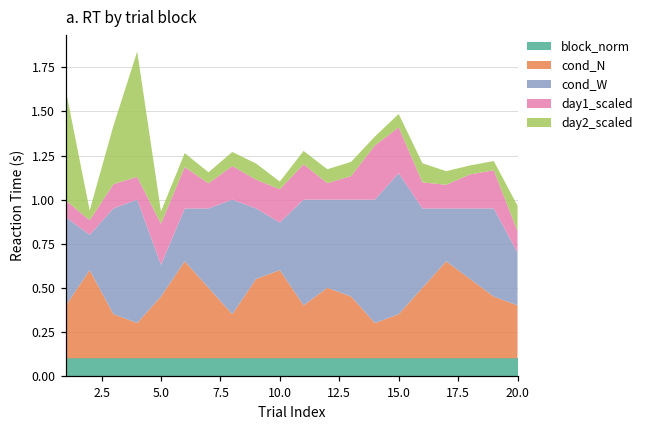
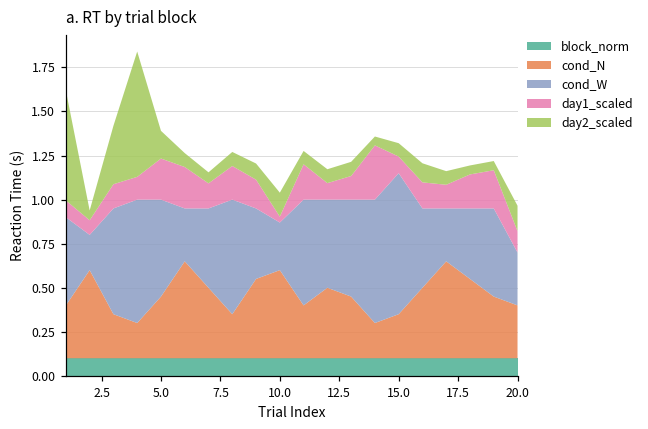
  {
    "block_norm": {
      "5.0": 0.10,
      "10.0": 0.10,
      "15.0": 0.10,
      "20.0": 0.10
    },
    "cond_W": {
-     "5.0": 0.18,
+     "5.0": 0.55,
      "10.0": 0.27,
      "15.0": 0.80,
      "20.0": 0.30
    },
    "day1_scaled": {
      "5.0": 0.23,
-     "10.0": 0.19,
-     "15.0": 0.26,
+     "10.0": 0.03,
+     "15.0": 0.09,
      "20.0": 0.12
    },
    "day2_scaled": {
-     "5.0": 0.07,
-     "10.0": 0.04,
+     "5.0": 0.16,
+     "10.0": 0.14,
      "15.0": 0.08,
      "20.0": 0.14
    }
  }
